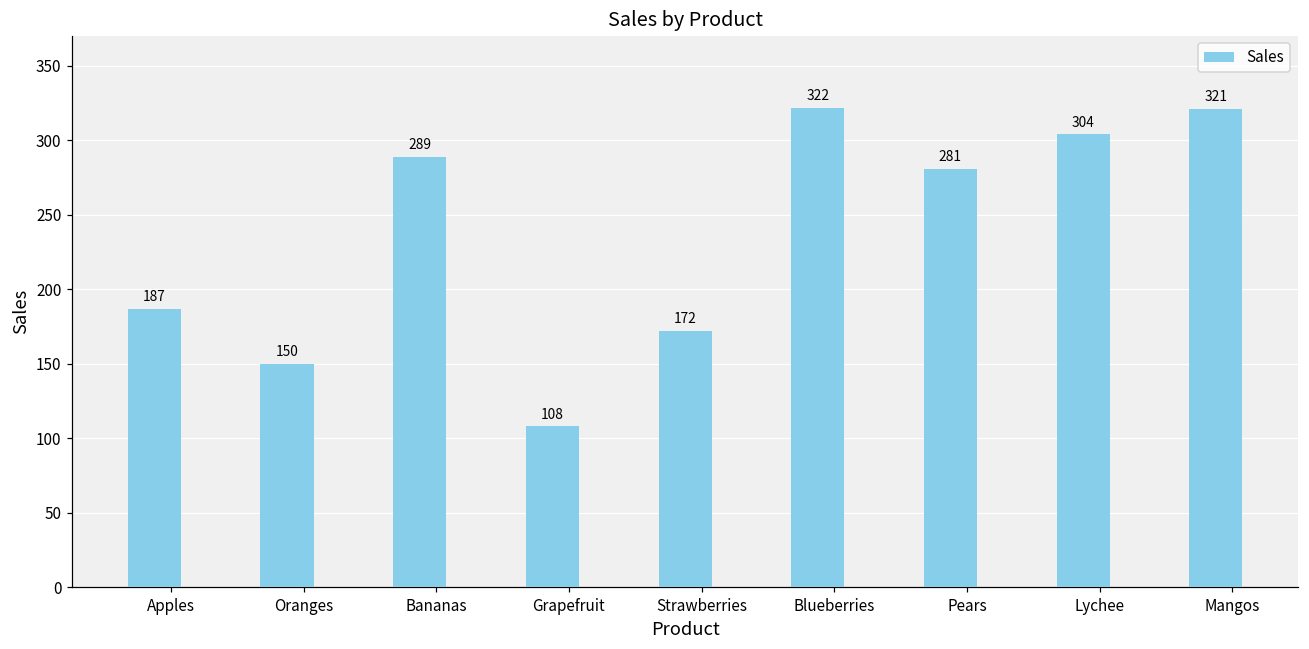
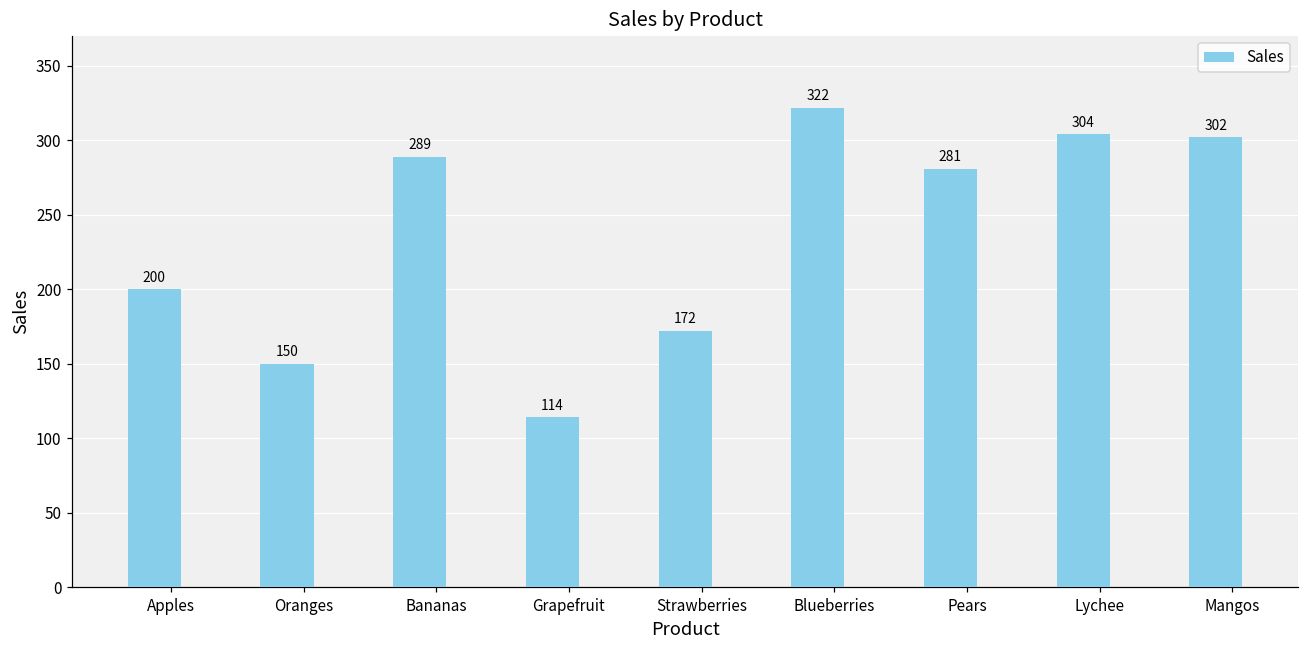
  {
-   "Apples": 187,
+   "Apples": 200,
    "Oranges": 150,
    "Bananas": 289,
-   "Grapefruit": 108,
+   "Grapefruit": 114,
    "Strawberries": 172,
    "Blueberries": 322,
    "Pears": 281,
    "Lychee": 304,
-   "Mangos": 321
+   "Mangos": 302
  }
